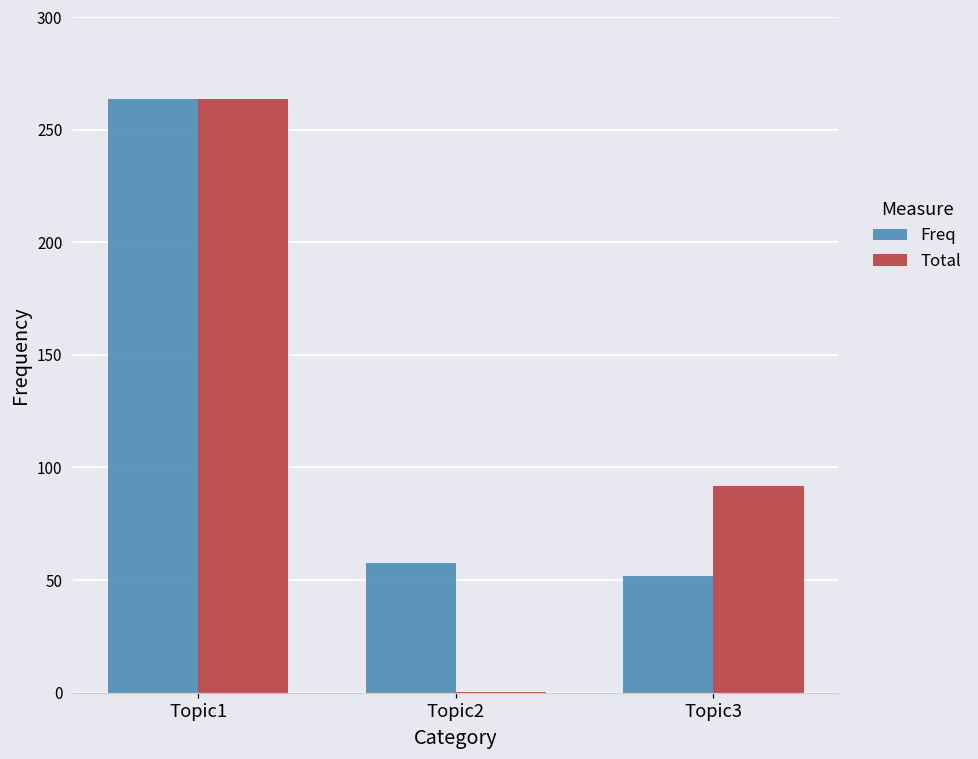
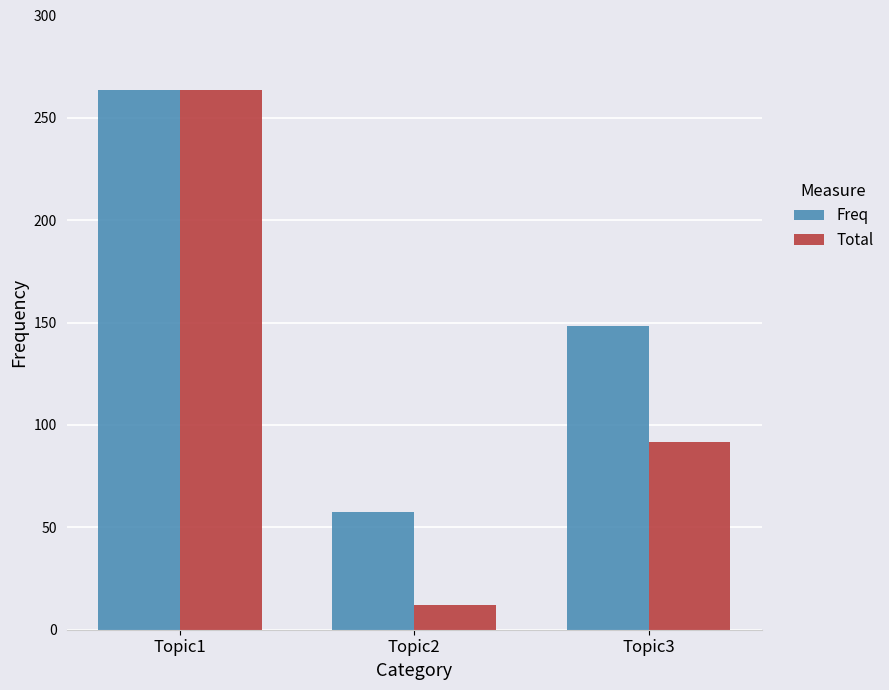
  {
    "Freq": {
      "Topic1": 263,
      "Topic2": 57,
-     "Topic3": 52
+     "Topic3": 148
    },
    "Total": {
      "Topic1": 263,
-     "Topic2": 0,
+     "Topic2": 12,
      "Topic3": 92
    }
  }
